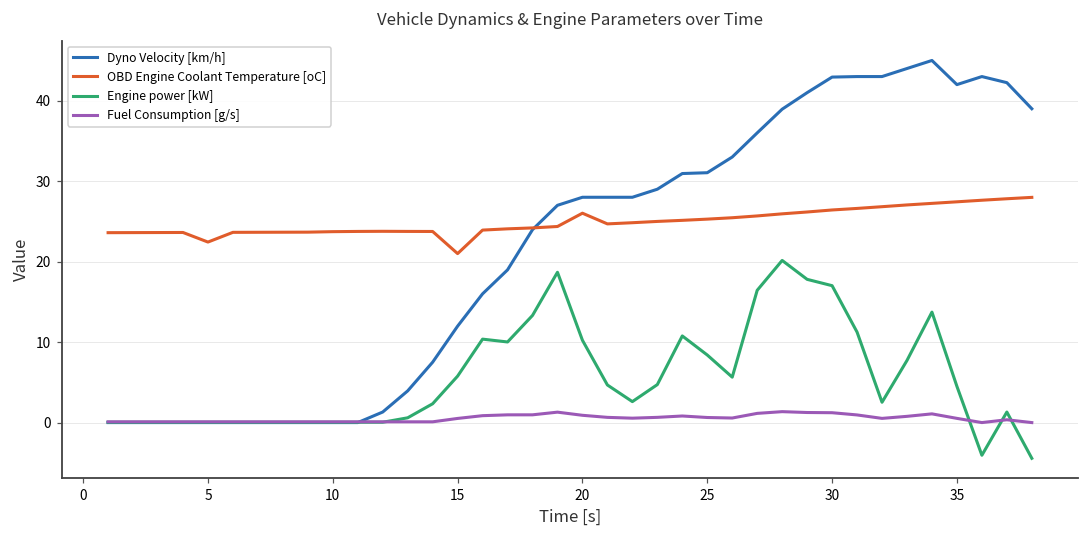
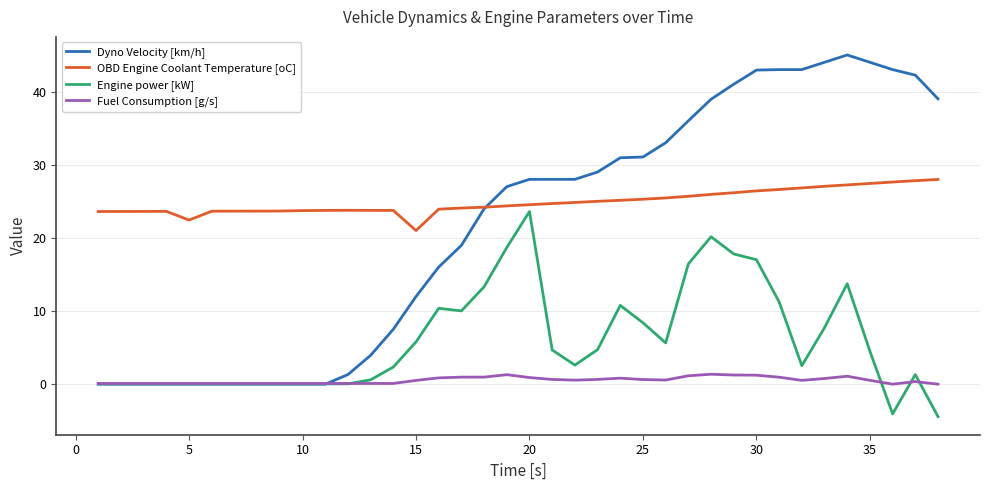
  {
    "Dyno Velocity [km/h]": {
      "15": 12,
      "20": 28,
      "25": 31,
      "30": 43,
-     "35": 42
+     "35": 44
    },
    "OBD Engine Coolant Temperature [oC]": {
      "5": 22,
      "10": 24,
      "15": 21,
-     "20": 26,
+     "20": 25,
      "25": 25,
      "30": 26,
      "35": 27
    },
    "Engine power [kW]": {
      "15": 6,
-     "20": 10,
+     "20": 24,
      "25": 8,
      "30": 17,
      "35": 5
    },
    "Fuel Consumption [g/s]": {
      "15": 1,
      "20": 1,
      "25": 1,
      "30": 1,
      "35": 1
    }
  }
